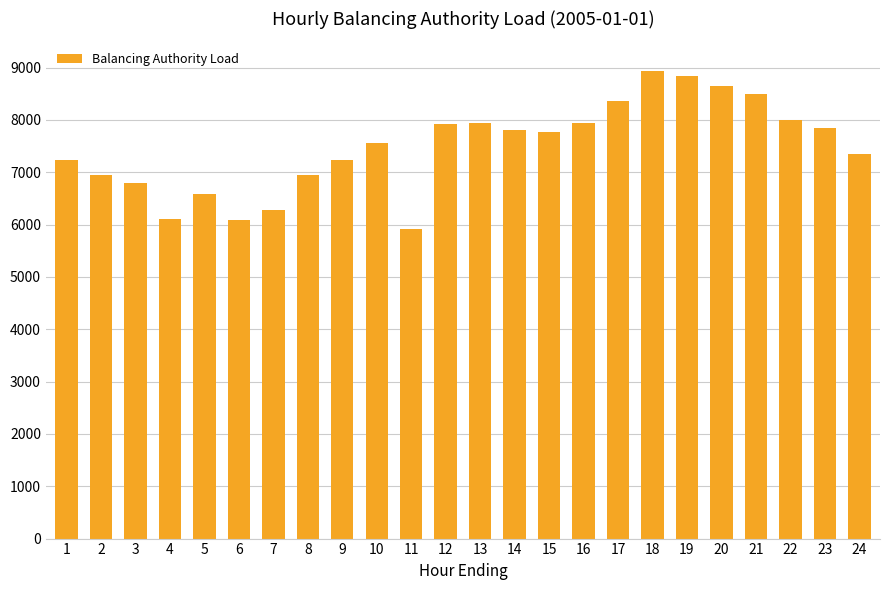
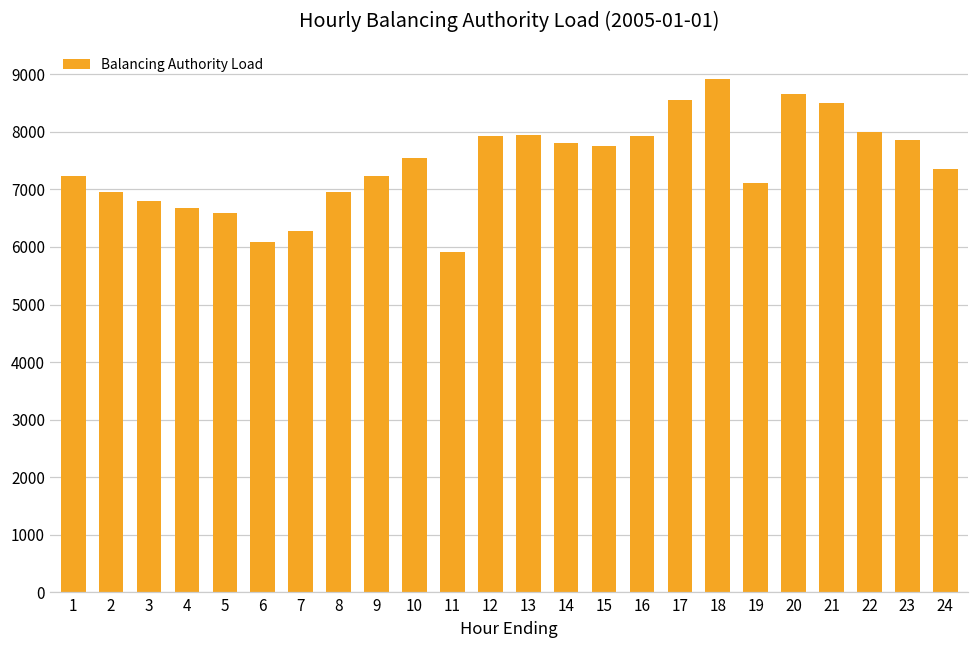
  {
    "1": 7200,
    "2": 7000,
    "3": 6800,
-   "4": 6100,
+   "4": 6700,
    "5": 6600,
    "6": 6100,
    "7": 6300,
    "8": 7000,
    "9": 7200,
    "10": 7600,
    "11": 5900,
    "12": 7900,
    "13": 7900,
    "14": 7800,
    "15": 7800,
    "16": 7900,
-   "17": 8400,
+   "17": 8500,
    "18": 8900,
-   "19": 8800,
+   "19": 7100,
    "20": 8700,
    "21": 8500,
    "22": 8000,
    "23": 7900,
    "24": 7400
  }
